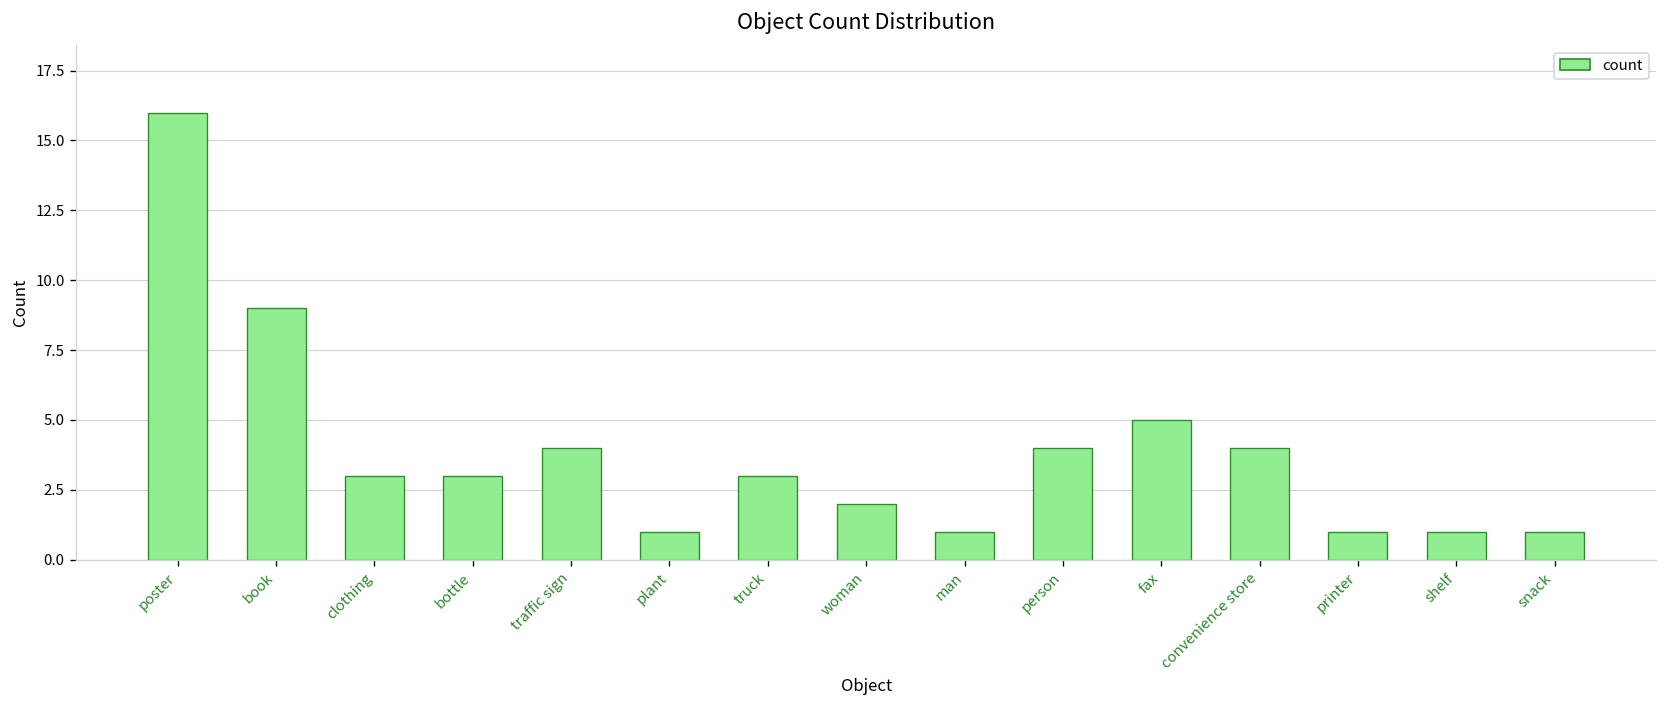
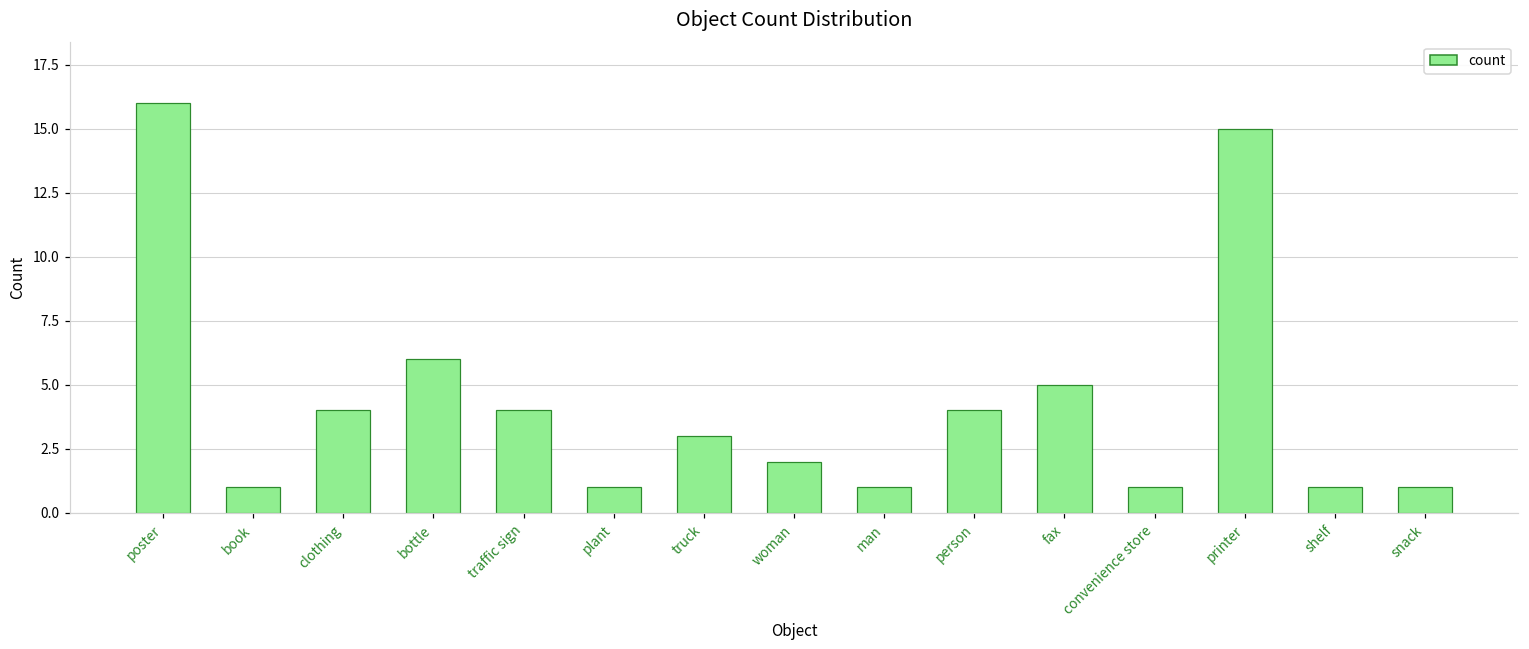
  {
    "poster": 16,
-   "book": 9,
-   "clothing": 3,
-   "bottle": 3,
+   "book": 1,
+   "clothing": 4,
+   "bottle": 6,
    "traffic sign": 4,
    "plant": 1,
    "truck": 3,
    "woman": 2,
    "man": 1,
    "person": 4,
    "fax": 5,
-   "convenience store": 4,
-   "printer": 1,
+   "convenience store": 1,
+   "printer": 15,
    "shelf": 1,
    "snack": 1
  }
